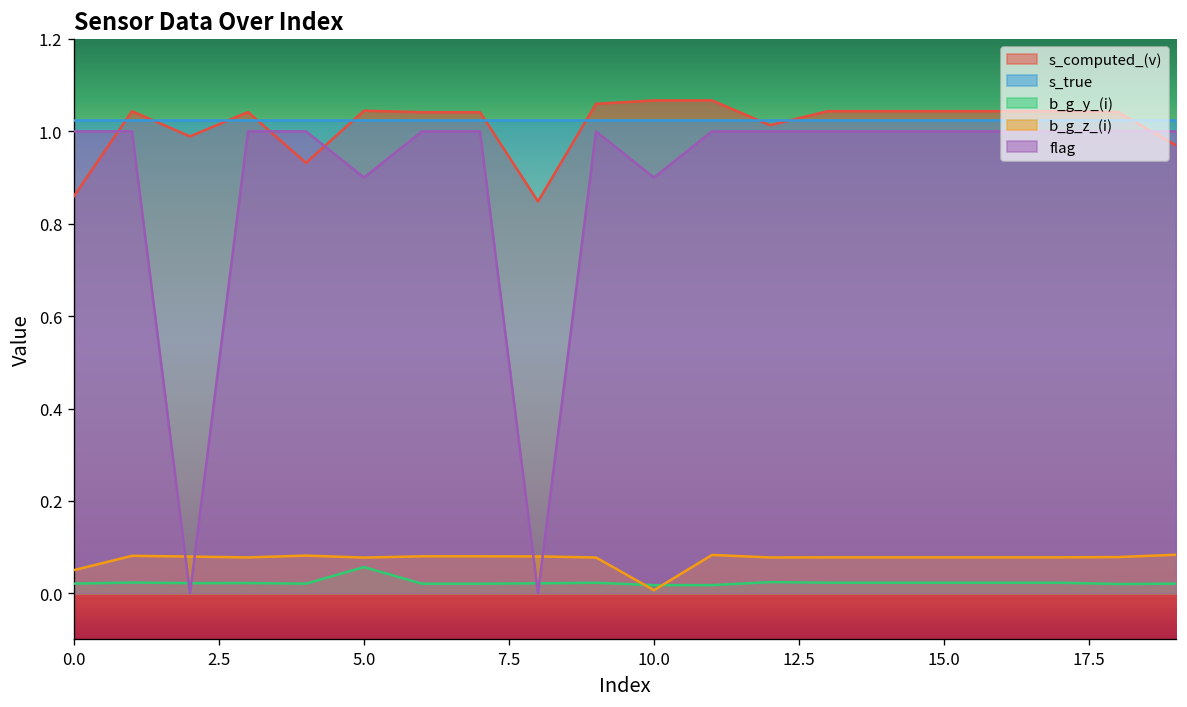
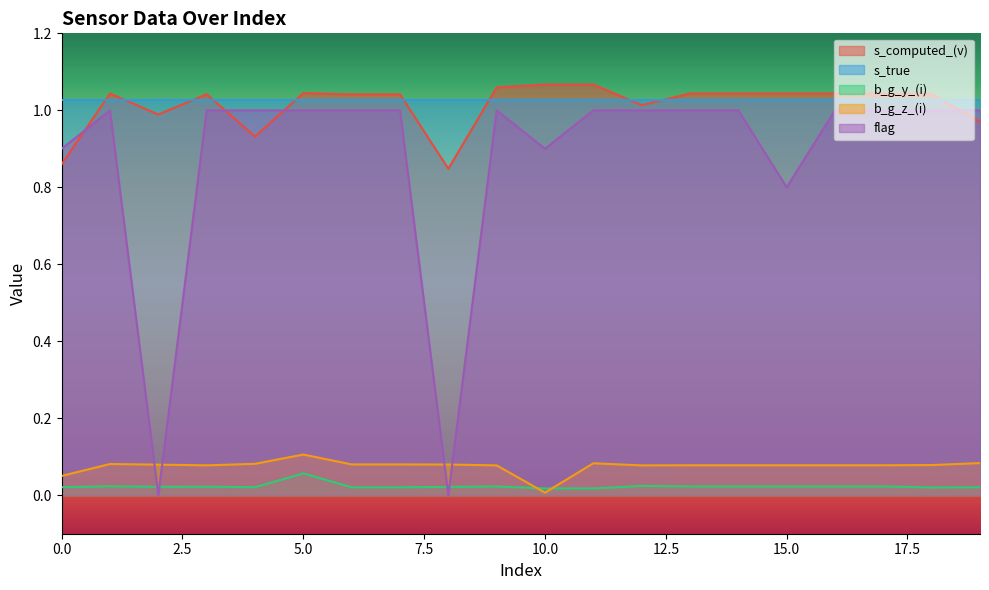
  {
    "s_computed_(v)": {
      "0.0": 0.86,
      "5.0": 1.04,
      "10.0": 1.07,
      "15.0": 1.04
    },
    "s_true": {
      "0.0": 1.03,
      "5.0": 1.03,
      "10.0": 1.03,
      "15.0": 1.03
    },
    "b_g_y_(i)": {
      "0.0": 0.02,
      "5.0": 0.06,
      "10.0": 0.02,
      "15.0": 0.02
    },
    "b_g_z_(i)": {
      "0.0": 0.05,
-     "5.0": 0.08,
+     "5.0": 0.11,
      "10.0": 0.01,
      "15.0": 0.08
    },
    "flag": {
-     "0.0": 1.0,
-     "5.0": 0.9,
+     "0.0": 0.9,
+     "5.0": 1.0,
      "10.0": 0.9,
-     "15.0": 1.0
+     "15.0": 0.8
    }
  }
